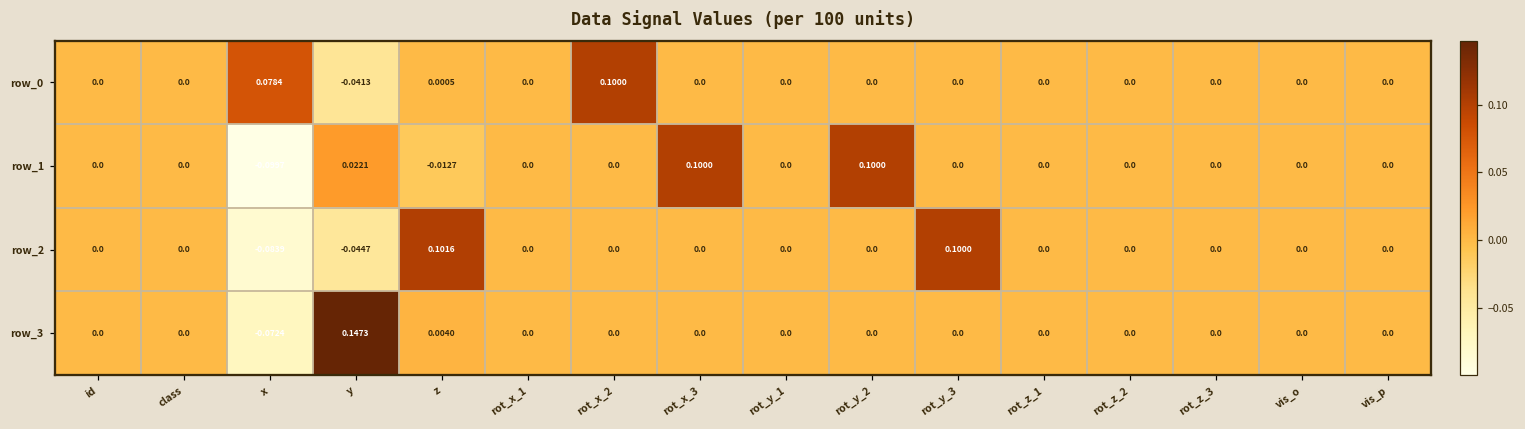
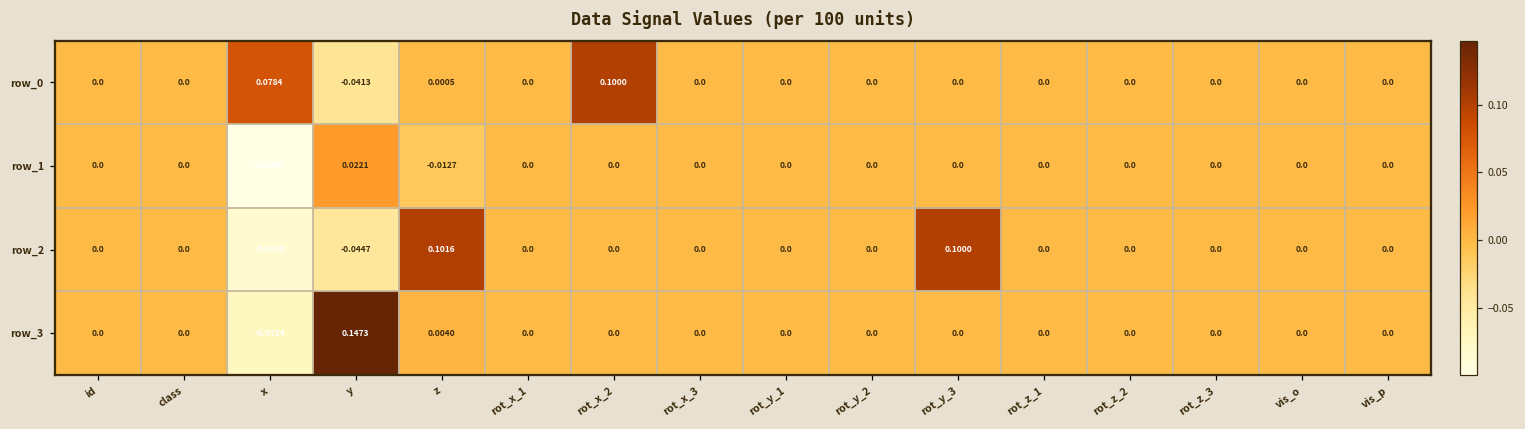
  {
    "row_0": {
      "id": 0.0,
      "class": 0.0,
      "x": 0.0784,
      "y": -0.0413,
      "z": 0.0005,
      "rot_x_1": 0.0,
      "rot_x_2": 0.1000,
      "rot_x_3": 0.0,
      "rot_y_1": 0.0,
      "rot_y_2": 0.0,
      "rot_y_3": 0.0,
      "rot_z_1": 0.0,
      "rot_z_2": 0.0,
      "rot_z_3": 0.0,
      "vis_o": 0.0,
      "vis_p": 0.0
    },
    "row_1": {
      "id": 0.0,
      "class": 0.0,
      "y": 0.0221,
      "z": -0.0127,
      "rot_x_1": 0.0,
      "rot_x_2": 0.0,
-     "rot_x_3": 0.1000,
+     "rot_x_3": 0.0,
      "rot_y_1": 0.0,
-     "rot_y_2": 0.1000,
+     "rot_y_2": 0.0,
      "rot_y_3": 0.0,
      "rot_z_1": 0.0,
      "rot_z_2": 0.0,
      "rot_z_3": 0.0,
      "vis_o": 0.0,
      "vis_p": 0.0
    },
    "row_2": {
      "id": 0.0,
      "class": 0.0,
      "y": -0.0447,
      "z": 0.1016,
      "rot_x_1": 0.0,
      "rot_x_2": 0.0,
      "rot_x_3": 0.0,
      "rot_y_1": 0.0,
      "rot_y_2": 0.0,
      "rot_y_3": 0.1000,
      "rot_z_1": 0.0,
      "rot_z_2": 0.0,
      "rot_z_3": 0.0,
      "vis_o": 0.0,
      "vis_p": 0.0
    },
    "row_3": {
      "id": 0.0,
      "class": 0.0,
      "x": -0.0724,
      "y": 0.1473,
      "z": 0.0040,
      "rot_x_1": 0.0,
      "rot_x_2": 0.0,
      "rot_x_3": 0.0,
      "rot_y_1": 0.0,
      "rot_y_2": 0.0,
      "rot_y_3": 0.0,
      "rot_z_1": 0.0,
      "rot_z_2": 0.0,
      "rot_z_3": 0.0,
      "vis_o": 0.0,
      "vis_p": 0.0
    }
  }
